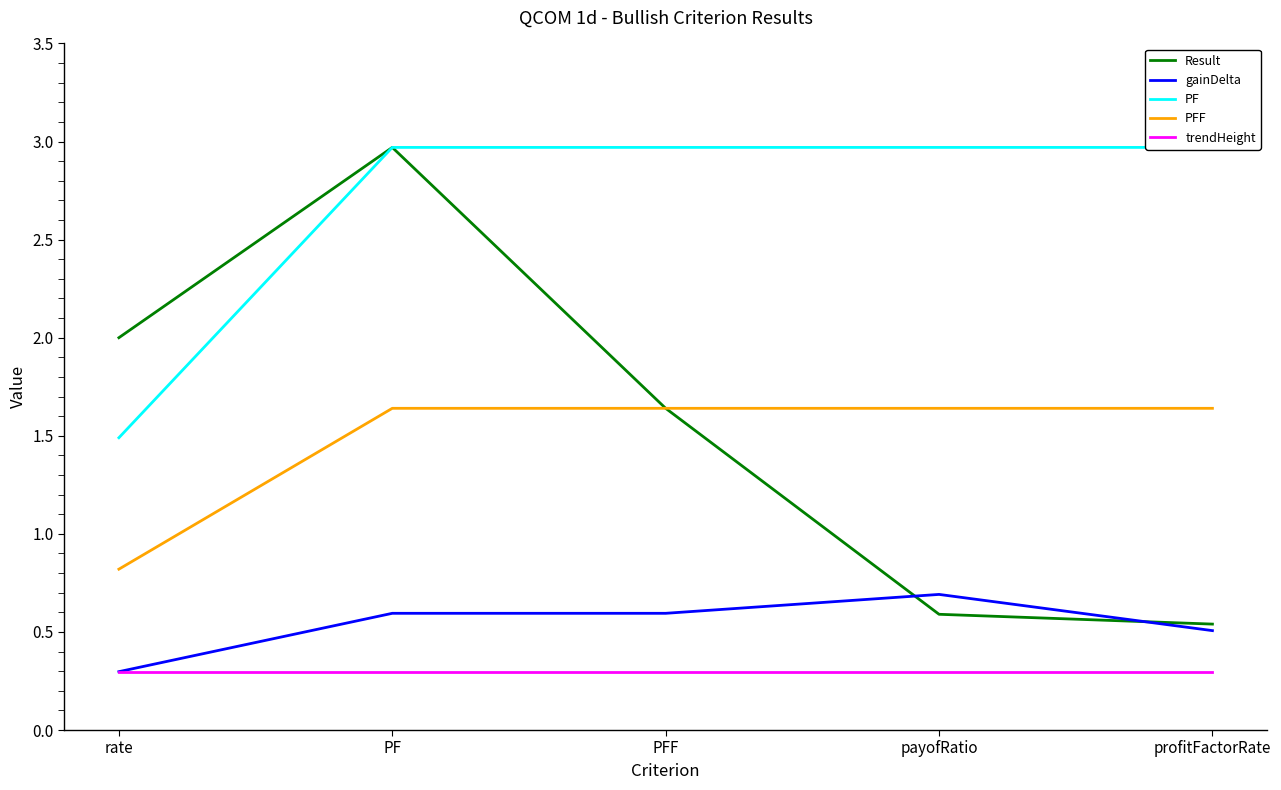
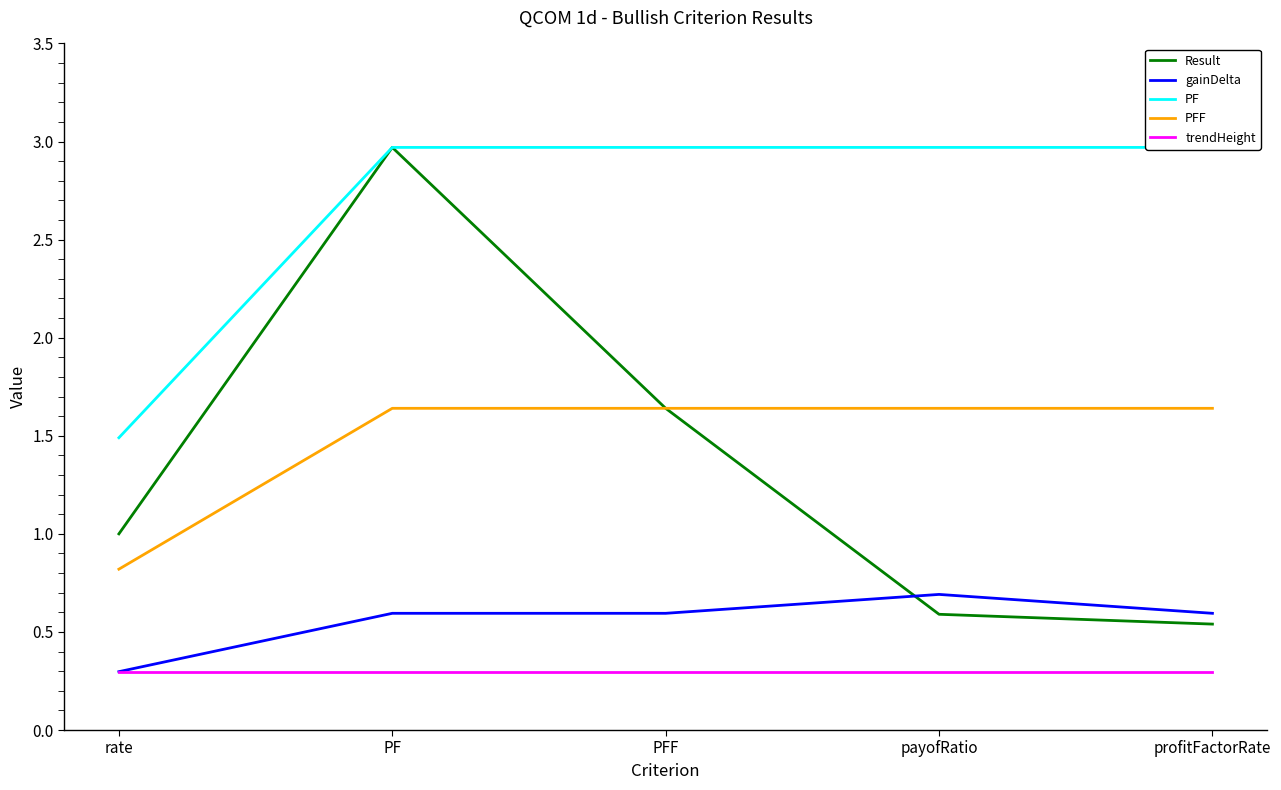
  {
    "Result": {
-     "rate": 2,
+     "rate": 1,
      "payofRatio": 0.59,
      "profitFactorRate": 0.54
    },
    "gainDelta": {
      "PF": 0.59,
      "PFF": 0.59,
      "payofRatio": 0.69,
-     "profitFactorRate": 0.51
+     "profitFactorRate": 0.59
    },
    "PF": {
      "rate": 1.49,
      "PFF": 2.97,
      "payofRatio": 2.97
    },
    "PFF": {
      "rate": 0.82,
      "PF": 1.64,
      "payofRatio": 1.64,
      "profitFactorRate": 1.64
    },
    "trendHeight": {
      "PF": 0.30,
      "PFF": 0.30,
      "payofRatio": 0.30,
      "profitFactorRate": 0.30
    }
  }
